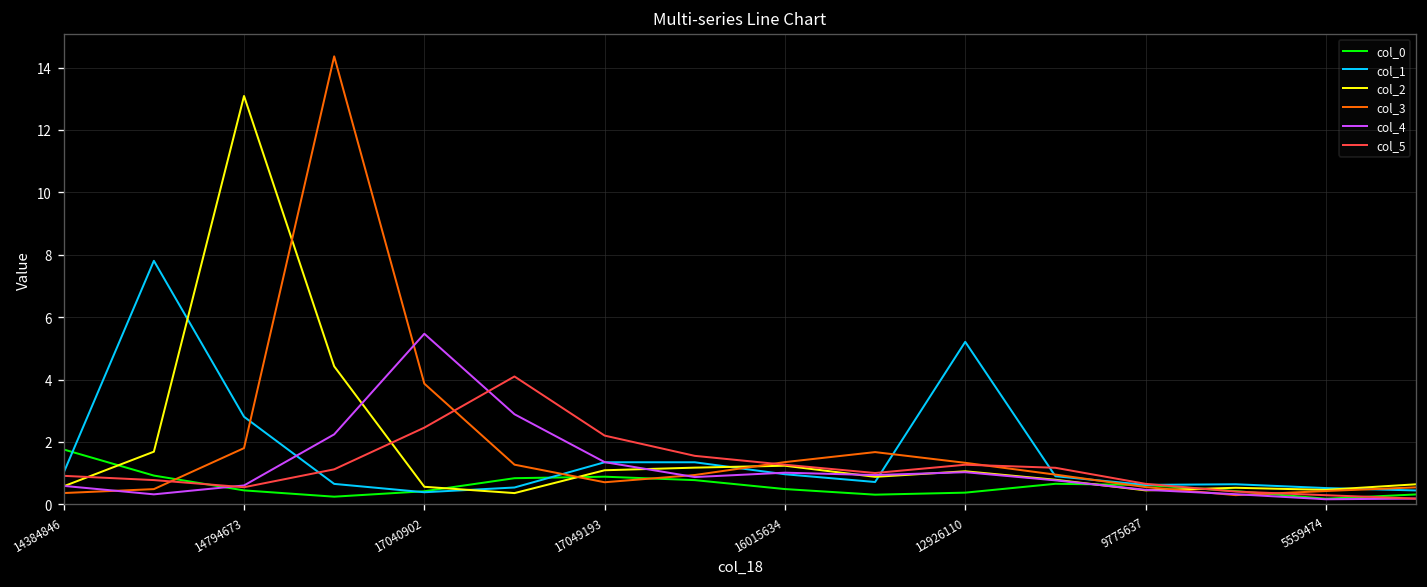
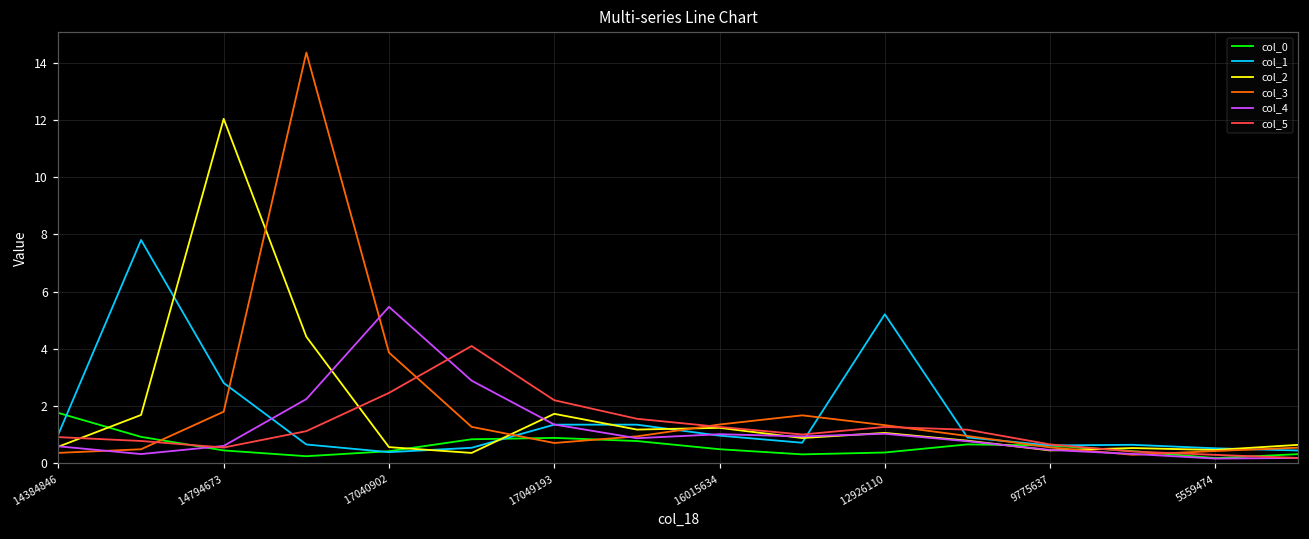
  {
    "col_0": {
      "14384846": 1.8,
      "14794673": 0.4,
      "17049193": 0.9,
      "16015634": 0.5,
      "12926110": 0.4
    },
    "col_1": {
      "14384846": 1.0,
      "14794673": 2.8,
      "12926110": 5.2
    },
    "col_2": {
-     "14794673": 13.1,
+     "14794673": 12.0,
      "17040902": 0.6,
-     "17049193": 1.1
+     "17049193": 1.7
    },
    "col_3": {
      "14384846": 0.4,
      "14794673": 1.8,
      "17040902": 3.9,
      "17049193": 0.7
    },
    "col_4": {
      "17040902": 5.5
    },
    "col_5": {
      "14384846": 0.9,
      "17040902": 2.5,
      "17049193": 2.2,
      "5559474": 0.3
    }
  }
